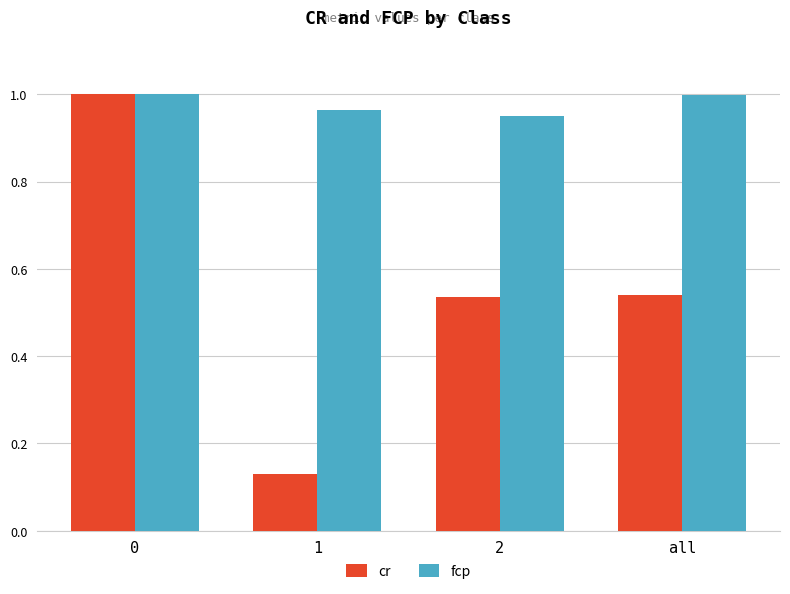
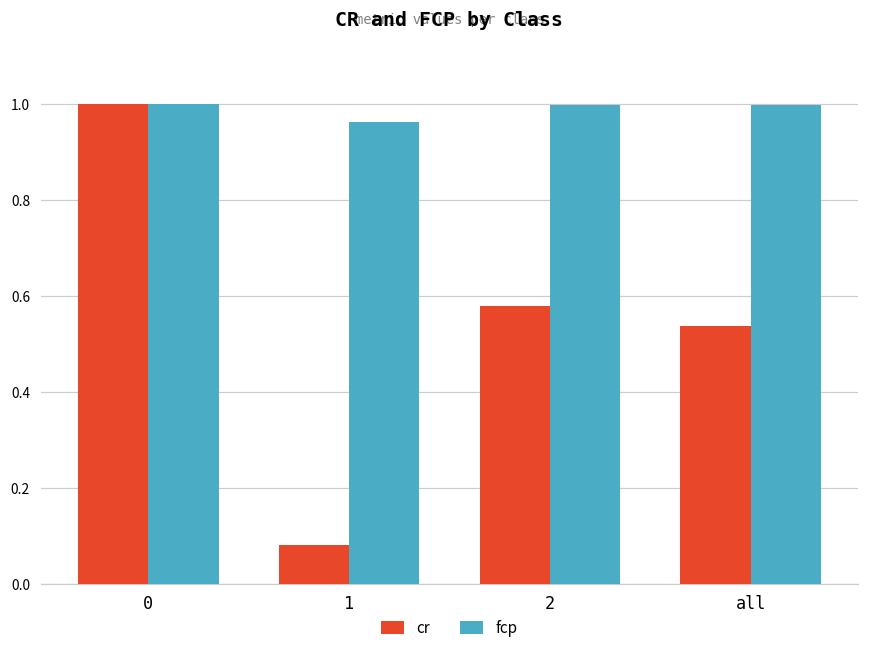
  {
    "cr": {
      "0": 1.00,
-     "1": 0.13,
-     "2": 0.53,
+     "1": 0.08,
+     "2": 0.58,
      "all": 0.54
    },
    "fcp": {
      "0": 1.00,
      "1": 0.96,
-     "2": 0.95,
+     "2": 1.00,
      "all": 1.00
    }
  }
